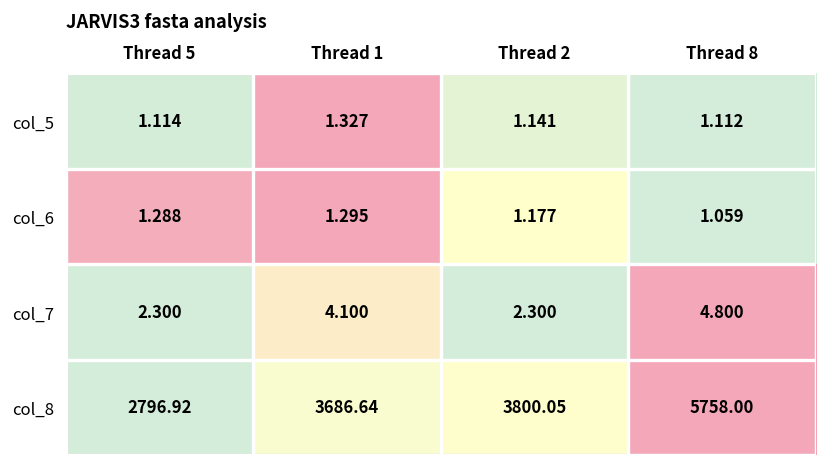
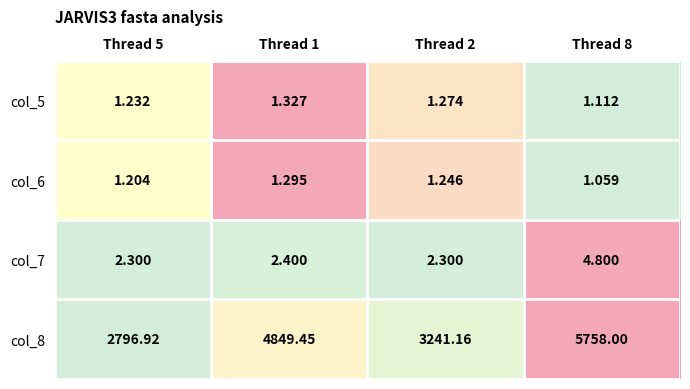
  {
    "col_5": {
-     "Thread 5": 1.114,
+     "Thread 5": 1.232,
      "Thread 1": 1.327,
-     "Thread 2": 1.141,
+     "Thread 2": 1.274,
      "Thread 8": 1.112
    },
    "col_6": {
-     "Thread 5": 1.288,
+     "Thread 5": 1.204,
      "Thread 1": 1.295,
-     "Thread 2": 1.177,
+     "Thread 2": 1.246,
      "Thread 8": 1.059
    },
    "col_7": {
      "Thread 5": 2.300,
-     "Thread 1": 4.100,
+     "Thread 1": 2.400,
      "Thread 2": 2.300,
      "Thread 8": 4.800
    },
    "col_8": {
      "Thread 5": 2796.92,
-     "Thread 1": 3686.64,
-     "Thread 2": 3800.05,
+     "Thread 1": 4849.45,
+     "Thread 2": 3241.16,
      "Thread 8": 5758.00
    }
  }
